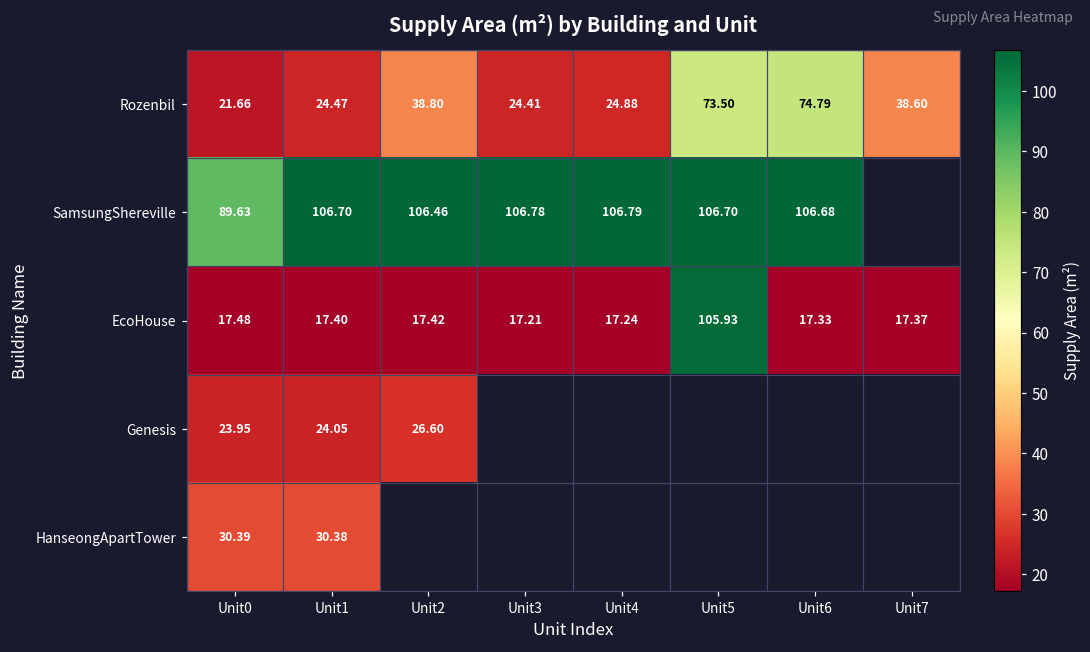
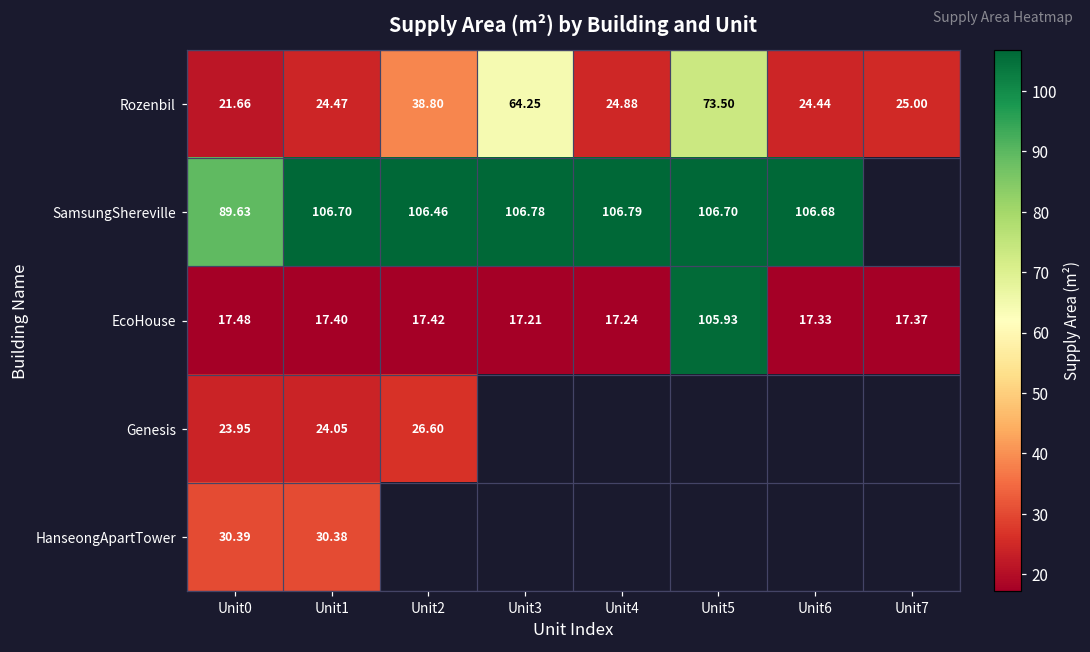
  {
    "Rozenbil": {
      "Unit0": 21.66,
      "Unit1": 24.47,
      "Unit2": 38.80,
-     "Unit3": 24.41,
+     "Unit3": 64.25,
      "Unit4": 24.88,
      "Unit5": 73.50,
-     "Unit6": 74.79,
-     "Unit7": 38.60
+     "Unit6": 24.44,
+     "Unit7": 25.00
    },
    "SamsungShereville": {
      "Unit0": 89.63,
      "Unit1": 106.70,
      "Unit2": 106.46,
      "Unit3": 106.78,
      "Unit4": 106.79,
      "Unit5": 106.70,
      "Unit6": 106.68
    },
    "EcoHouse": {
      "Unit0": 17.48,
      "Unit1": 17.40,
      "Unit2": 17.42,
      "Unit3": 17.21,
      "Unit4": 17.24,
      "Unit5": 105.93,
      "Unit6": 17.33,
      "Unit7": 17.37
    },
    "Genesis": {
      "Unit0": 23.95,
      "Unit1": 24.05,
      "Unit2": 26.60
    },
    "HanseongApartTower": {
      "Unit0": 30.39,
      "Unit1": 30.38
    }
  }
